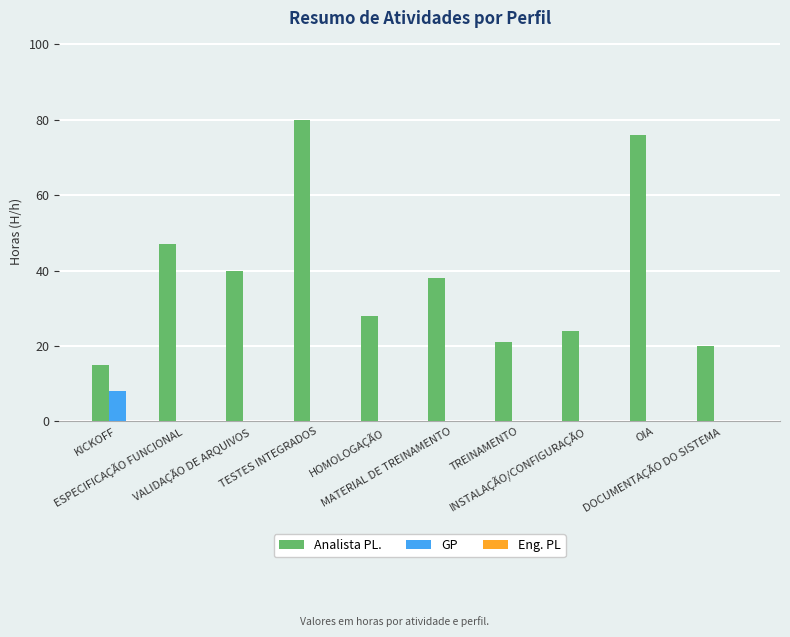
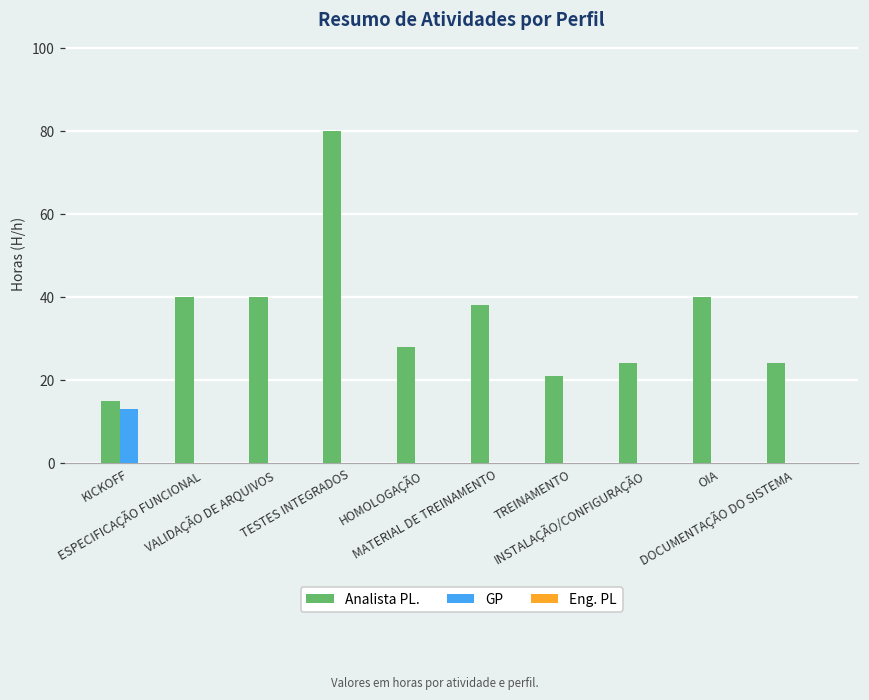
  {
    "Analista PL.": {
      "KICKOFF": 15,
-     "ESPECIFICAÇÃO FUNCIONAL": 47,
+     "ESPECIFICAÇÃO FUNCIONAL": 40,
      "VALIDAÇÃO DE ARQUIVOS": 40,
      "TESTES INTEGRADOS": 80,
      "HOMOLOGAÇÃO": 28,
      "MATERIAL DE TREINAMENTO": 38,
      "TREINAMENTO": 21,
      "INSTALAÇÃO/CONFIGURAÇÃO": 24,
-     "OIA": 76,
-     "DOCUMENTAÇÃO DO SISTEMA": 20
+     "OIA": 40,
+     "DOCUMENTAÇÃO DO SISTEMA": 24
    },
    "GP": {
-     "KICKOFF": 8,
+     "KICKOFF": 13,
      "ESPECIFICAÇÃO FUNCIONAL": 0,
      "VALIDAÇÃO DE ARQUIVOS": 0,
      "TESTES INTEGRADOS": 0,
      "HOMOLOGAÇÃO": 0,
      "MATERIAL DE TREINAMENTO": 0,
      "TREINAMENTO": 0,
      "INSTALAÇÃO/CONFIGURAÇÃO": 0,
      "OIA": 0,
      "DOCUMENTAÇÃO DO SISTEMA": 0
    },
    "Eng. PL": {
      "KICKOFF": 0,
      "ESPECIFICAÇÃO FUNCIONAL": 0,
      "VALIDAÇÃO DE ARQUIVOS": 0,
      "TESTES INTEGRADOS": 0,
      "HOMOLOGAÇÃO": 0,
      "MATERIAL DE TREINAMENTO": 0,
      "TREINAMENTO": 0,
      "INSTALAÇÃO/CONFIGURAÇÃO": 0,
      "OIA": 0,
      "DOCUMENTAÇÃO DO SISTEMA": 0
    }
  }
